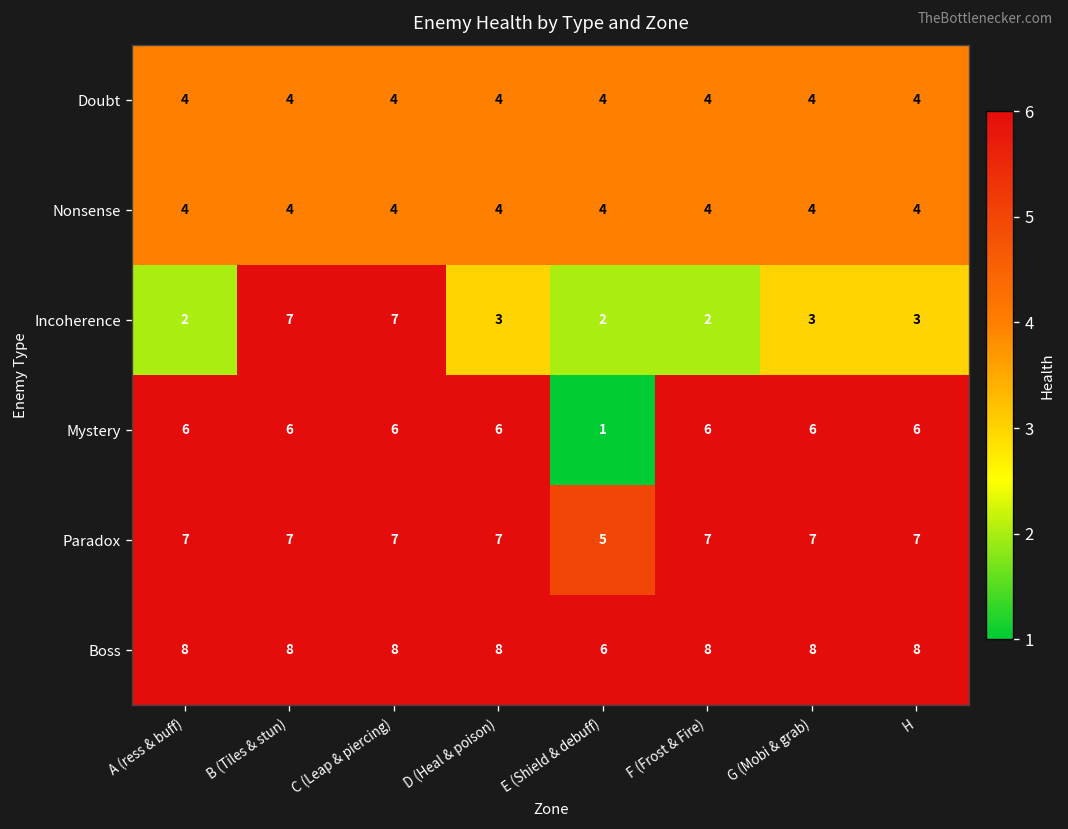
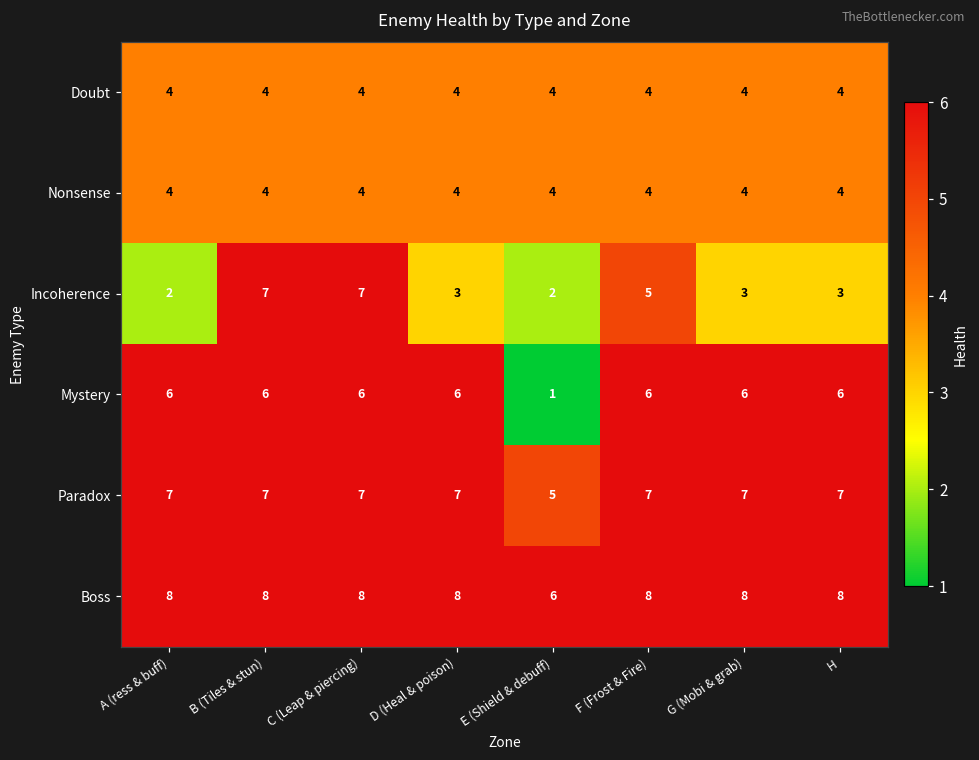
  {
    "Doubt": {
      "A (ress & buff)": 4,
      "B (Tiles & stun)": 4,
      "C (Leap & piercing)": 4,
      "D (Heal & poison)": 4,
      "E (Shield & debuff)": 4,
      "F (Frost & Fire)": 4,
      "G (Mobi & grab)": 4,
      "H": 4
    },
    "Nonsense": {
      "A (ress & buff)": 4,
      "B (Tiles & stun)": 4,
      "C (Leap & piercing)": 4,
      "D (Heal & poison)": 4,
      "E (Shield & debuff)": 4,
      "F (Frost & Fire)": 4,
      "G (Mobi & grab)": 4,
      "H": 4
    },
    "Incoherence": {
      "A (ress & buff)": 2,
      "B (Tiles & stun)": 7,
      "C (Leap & piercing)": 7,
      "D (Heal & poison)": 3,
      "E (Shield & debuff)": 2,
-     "F (Frost & Fire)": 2,
+     "F (Frost & Fire)": 5,
      "G (Mobi & grab)": 3,
      "H": 3
    },
    "Mystery": {
      "A (ress & buff)": 6,
      "B (Tiles & stun)": 6,
      "C (Leap & piercing)": 6,
      "D (Heal & poison)": 6,
      "E (Shield & debuff)": 1,
      "F (Frost & Fire)": 6,
      "G (Mobi & grab)": 6,
      "H": 6
    },
    "Paradox": {
      "A (ress & buff)": 7,
      "B (Tiles & stun)": 7,
      "C (Leap & piercing)": 7,
      "D (Heal & poison)": 7,
      "E (Shield & debuff)": 5,
      "F (Frost & Fire)": 7,
      "G (Mobi & grab)": 7,
      "H": 7
    },
    "Boss": {
      "A (ress & buff)": 8,
      "B (Tiles & stun)": 8,
      "C (Leap & piercing)": 8,
      "D (Heal & poison)": 8,
      "E (Shield & debuff)": 6,
      "F (Frost & Fire)": 8,
      "G (Mobi & grab)": 8,
      "H": 8
    }
  }
